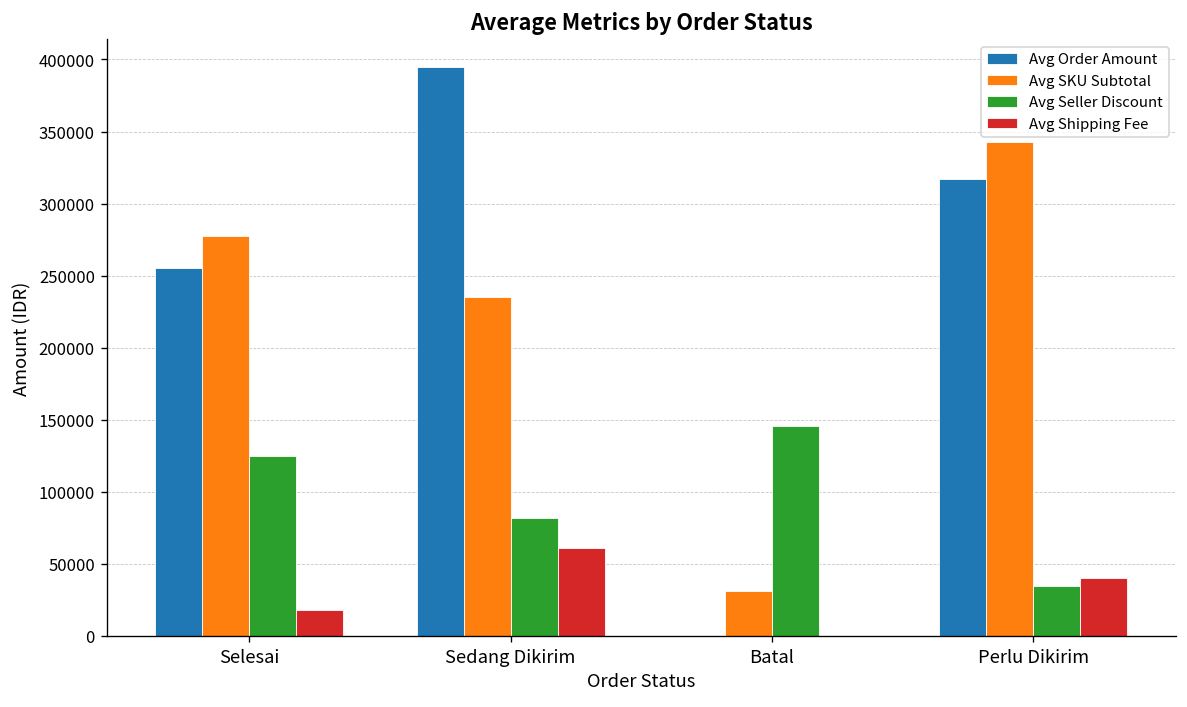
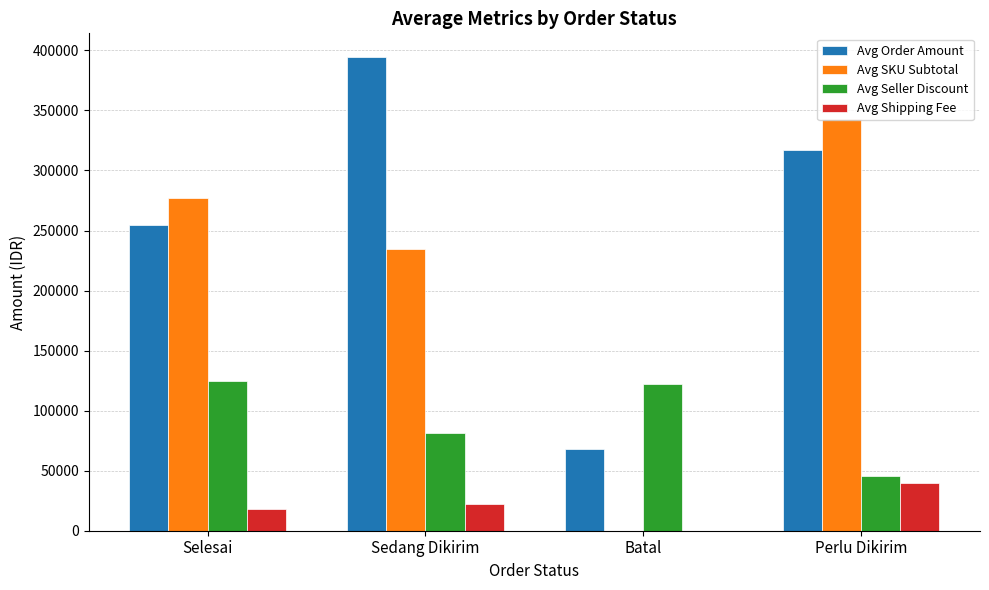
  {
    "Avg Order Amount": {
      "Selesai": 255000,
      "Sedang Dikirim": 394000,
-     "Batal": 0,
+     "Batal": 68000,
      "Perlu Dikirim": 317000
    },
    "Avg SKU Subtotal": {
      "Selesai": 277000,
      "Sedang Dikirim": 235000,
-     "Batal": 31000
+     "Batal": 0
    },
    "Avg Seller Discount": {
      "Selesai": 125000,
      "Sedang Dikirim": 82000,
-     "Batal": 145000,
-     "Perlu Dikirim": 35000
+     "Batal": 122000,
+     "Perlu Dikirim": 45000
    },
    "Avg Shipping Fee": {
      "Selesai": 18000,
-     "Sedang Dikirim": 61000,
+     "Sedang Dikirim": 22000,
      "Batal": 0,
      "Perlu Dikirim": 40000
    }
  }
